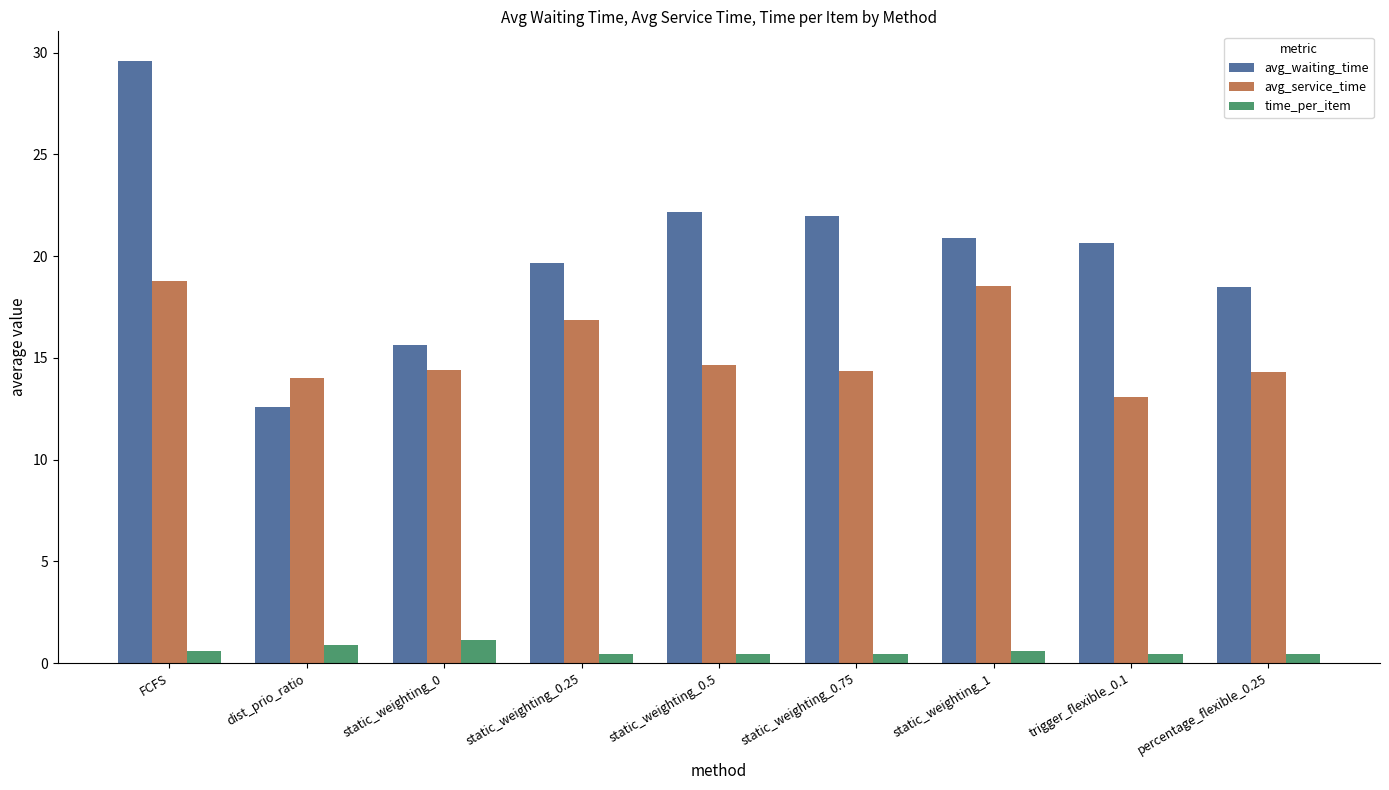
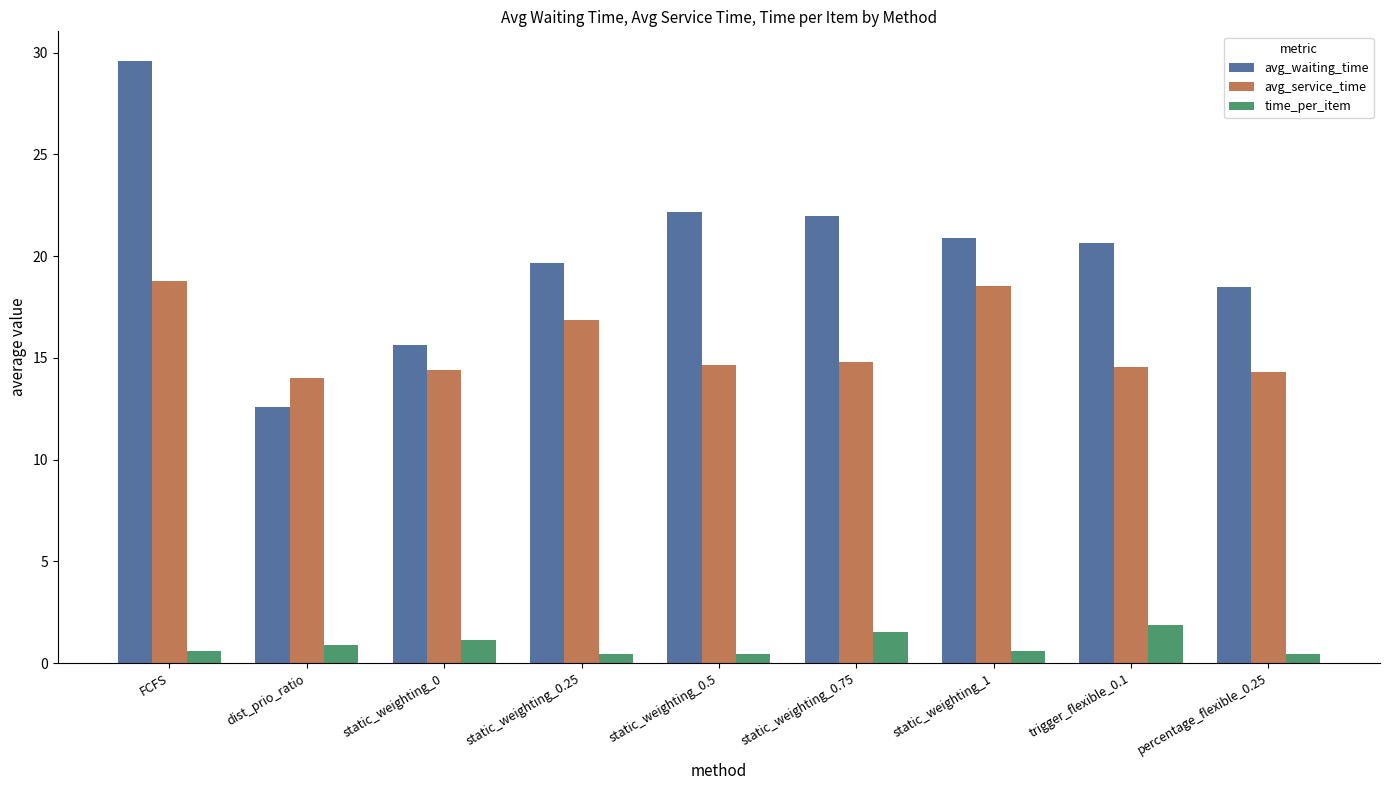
  {
    "avg_waiting_time": {
      "FCFS": 29.6,
      "dist_prio_ratio": 12.6,
      "static_weighting_0": 15.6,
      "static_weighting_0.25": 19.7,
      "static_weighting_0.5": 22.2,
      "static_weighting_0.75": 22.0,
      "static_weighting_1": 20.9,
      "trigger_flexible_0.1": 20.7,
      "percentage_flexible_0.25": 18.5
    },
    "avg_service_time": {
      "FCFS": 18.8,
      "dist_prio_ratio": 14.0,
      "static_weighting_0": 14.4,
      "static_weighting_0.25": 16.9,
      "static_weighting_0.5": 14.6,
-     "static_weighting_0.75": 14.4,
+     "static_weighting_0.75": 14.8,
      "static_weighting_1": 18.5,
-     "trigger_flexible_0.1": 13.1,
+     "trigger_flexible_0.1": 14.5,
      "percentage_flexible_0.25": 14.3
    },
    "time_per_item": {
      "FCFS": 0.6,
      "dist_prio_ratio": 0.9,
      "static_weighting_0": 1.1,
      "static_weighting_0.25": 0.4,
      "static_weighting_0.5": 0.5,
-     "static_weighting_0.75": 0.4,
+     "static_weighting_0.75": 1.5,
      "static_weighting_1": 0.6,
-     "trigger_flexible_0.1": 0.4,
+     "trigger_flexible_0.1": 1.9,
      "percentage_flexible_0.25": 0.4
    }
  }
